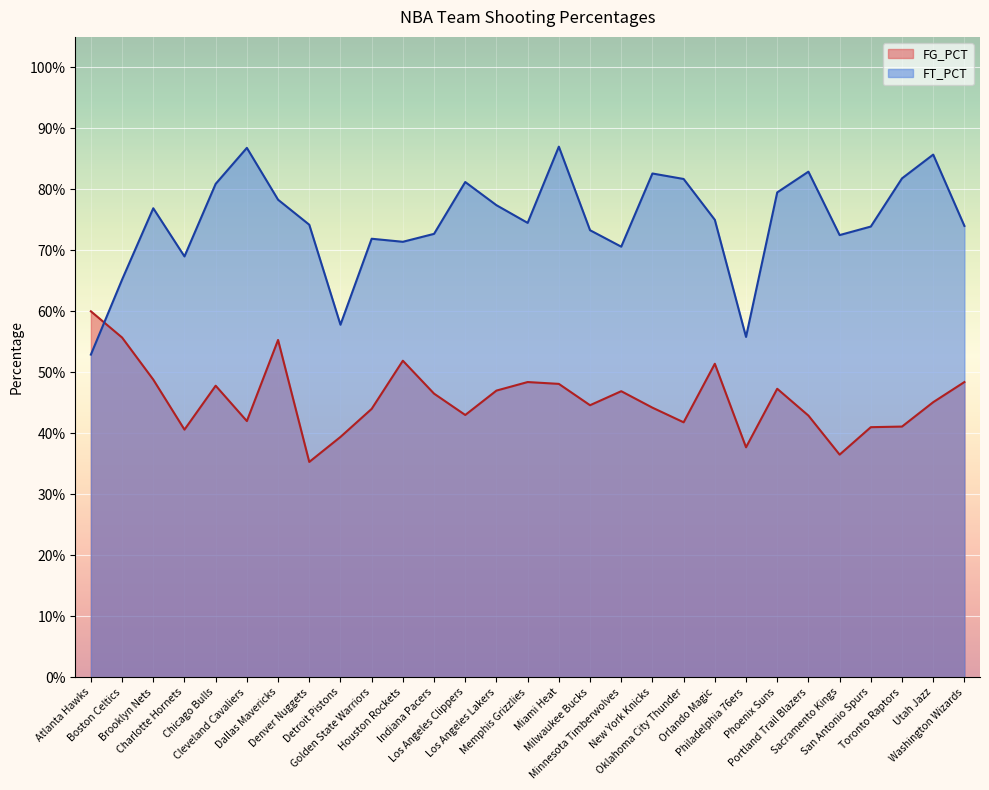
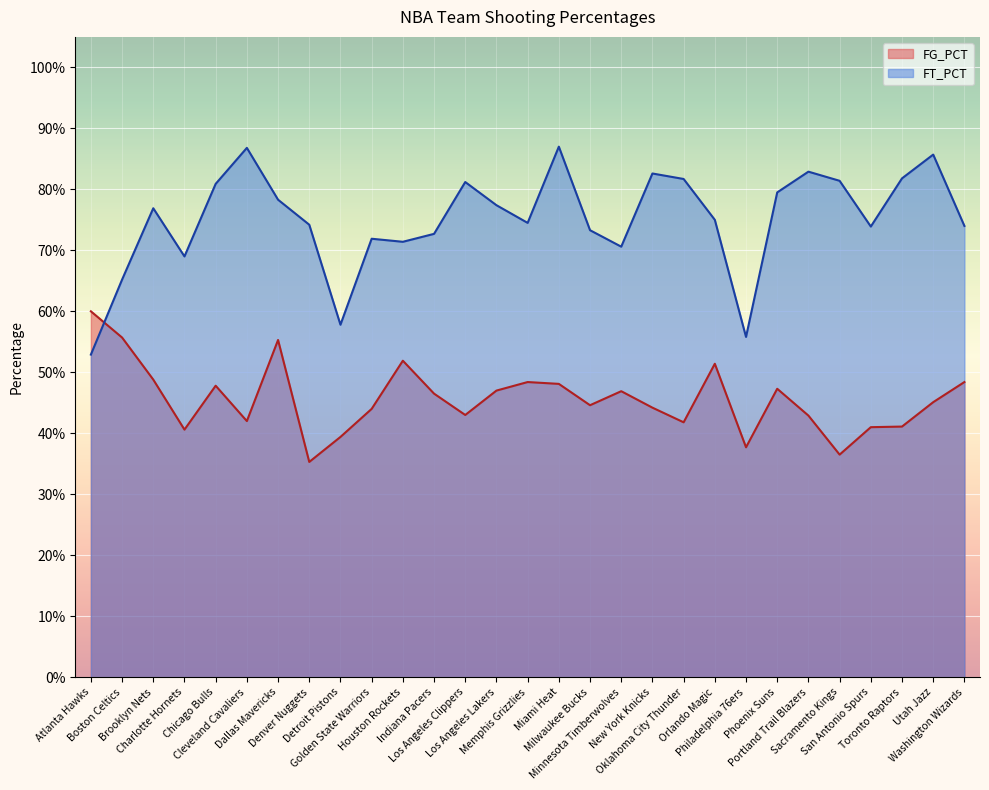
  {
    "FG_PCT": {
      "Atlanta Hawks": "60%",
      "Boston Celtics": "56%",
      "Brooklyn Nets": "49%",
      "Charlotte Hornets": "41%",
      "Chicago Bulls": "48%",
      "Cleveland Cavaliers": "42%",
      "Dallas Mavericks": "55%",
      "Denver Nuggets": "35%",
      "Detroit Pistons": "39%",
      "Golden State Warriors": "44%",
      "Houston Rockets": "52%",
      "Indiana Pacers": "47%",
      "Los Angeles Clippers": "43%",
      "Los Angeles Lakers": "47%",
      "Memphis Grizzlies": "48%",
      "Miami Heat": "48%",
      "Milwaukee Bucks": "45%",
      "Minnesota Timberwolves": "47%",
      "New York Knicks": "44%",
      "Oklahoma City Thunder": "42%",
      "Orlando Magic": "51%",
      "Philadelphia 76ers": "38%",
      "Phoenix Suns": "47%",
      "Portland Trail Blazers": "43%",
      "Sacramento Kings": "37%",
      "San Antonio Spurs": "41%",
      "Toronto Raptors": "41%",
      "Utah Jazz": "45%",
      "Washington Wizards": "48%"
    },
    "FT_PCT": {
      "Atlanta Hawks": "53%",
      "Boston Celtics": "65%",
      "Brooklyn Nets": "77%",
      "Charlotte Hornets": "69%",
      "Chicago Bulls": "81%",
      "Cleveland Cavaliers": "87%",
      "Dallas Mavericks": "78%",
      "Denver Nuggets": "74%",
      "Detroit Pistons": "58%",
      "Golden State Warriors": "72%",
      "Houston Rockets": "71%",
      "Indiana Pacers": "73%",
      "Los Angeles Clippers": "81%",
      "Los Angeles Lakers": "77%",
      "Memphis Grizzlies": "75%",
      "Miami Heat": "87%",
      "Milwaukee Bucks": "73%",
      "Minnesota Timberwolves": "71%",
      "New York Knicks": "83%",
      "Oklahoma City Thunder": "82%",
      "Orlando Magic": "75%",
      "Philadelphia 76ers": "56%",
      "Phoenix Suns": "80%",
      "Portland Trail Blazers": "83%",
-     "Sacramento Kings": "73%",
+     "Sacramento Kings": "81%",
      "San Antonio Spurs": "74%",
      "Toronto Raptors": "82%",
      "Utah Jazz": "86%",
      "Washington Wizards": "74%"
    }
  }
